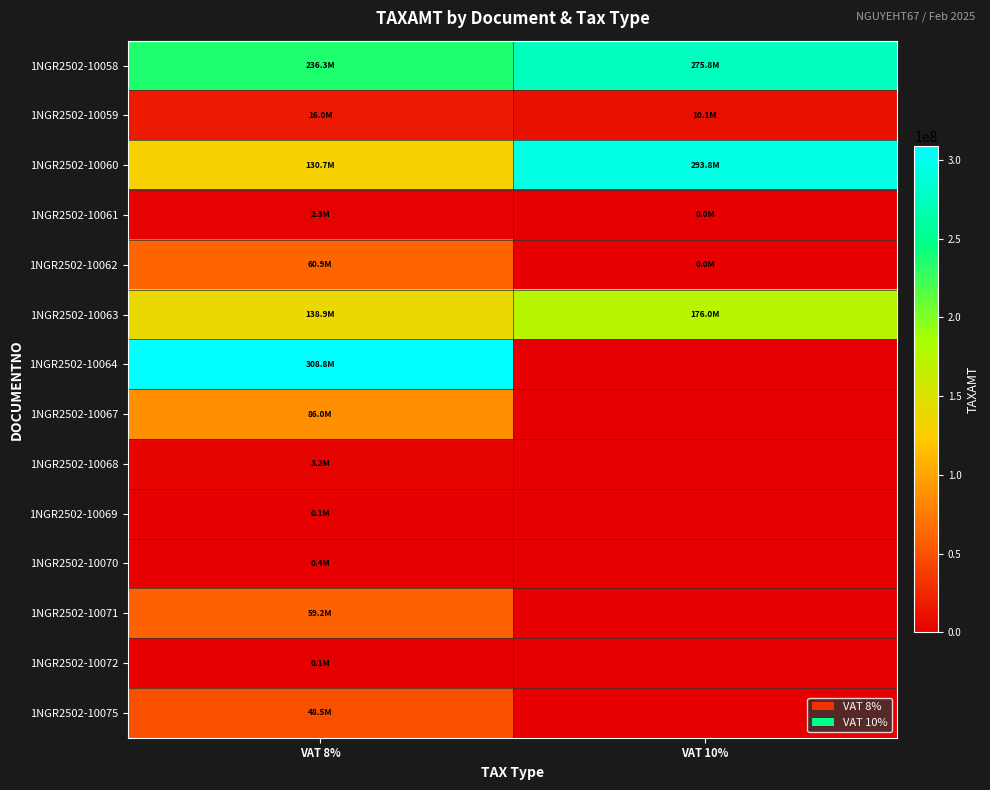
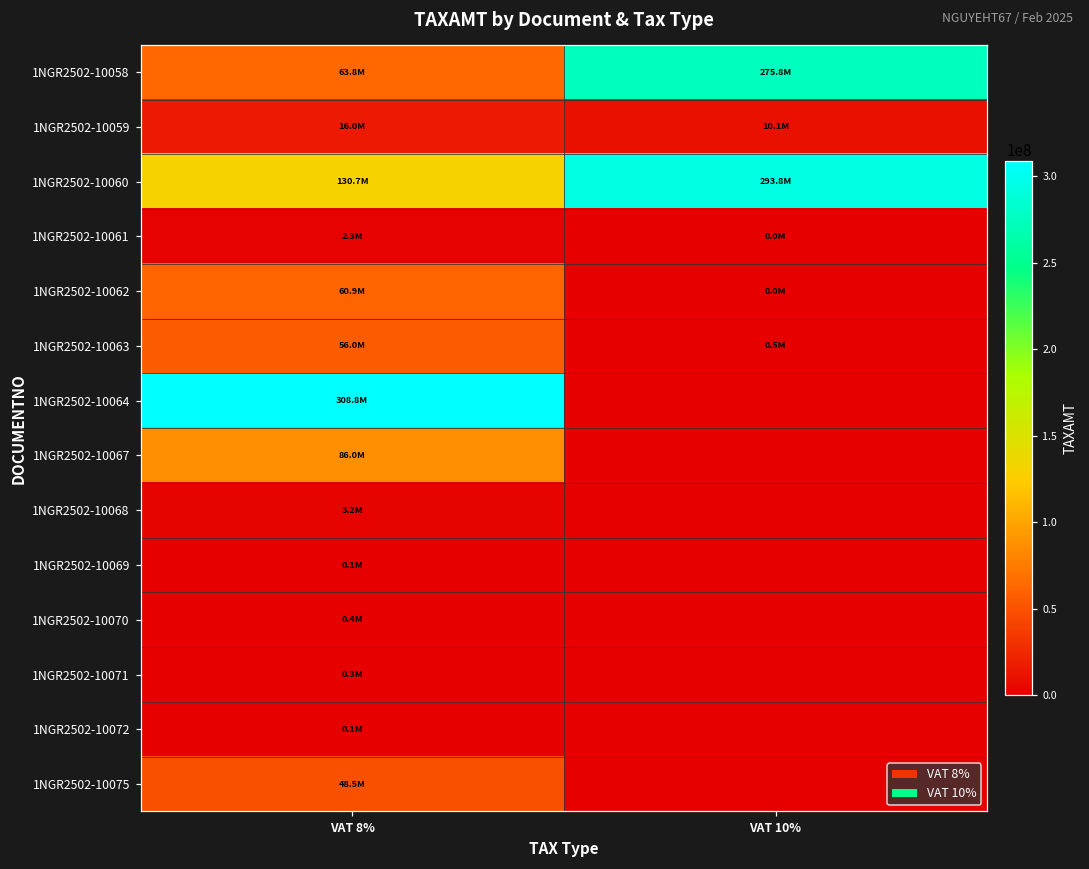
  {
    "1NGR2502-10058": {
-     "VAT 8%": "236.3M",
+     "VAT 8%": "63.8M",
      "VAT 10%": "275.8M"
    },
    "1NGR2502-10059": {
      "VAT 8%": "16.0M",
      "VAT 10%": "10.1M"
    },
    "1NGR2502-10060": {
      "VAT 8%": "130.7M",
      "VAT 10%": "293.8M"
    },
    "1NGR2502-10061": {
      "VAT 8%": "2.3M",
      "VAT 10%": "0.0M"
    },
    "1NGR2502-10062": {
      "VAT 8%": "60.9M",
      "VAT 10%": "0.0M"
    },
    "1NGR2502-10063": {
-     "VAT 8%": "138.9M",
-     "VAT 10%": "176.0M"
+     "VAT 8%": "56.0M",
+     "VAT 10%": "0.5M"
    },
    "1NGR2502-10064": {
      "VAT 8%": "308.8M"
    },
    "1NGR2502-10067": {
      "VAT 8%": "86.0M"
    },
    "1NGR2502-10068": {
      "VAT 8%": "3.2M"
    },
    "1NGR2502-10069": {
      "VAT 8%": "0.1M"
    },
    "1NGR2502-10070": {
      "VAT 8%": "0.4M"
    },
    "1NGR2502-10071": {
-     "VAT 8%": "59.2M"
+     "VAT 8%": "0.3M"
    },
    "1NGR2502-10072": {
      "VAT 8%": "0.1M"
    },
    "1NGR2502-10075": {
      "VAT 8%": "48.5M"
    }
  }
